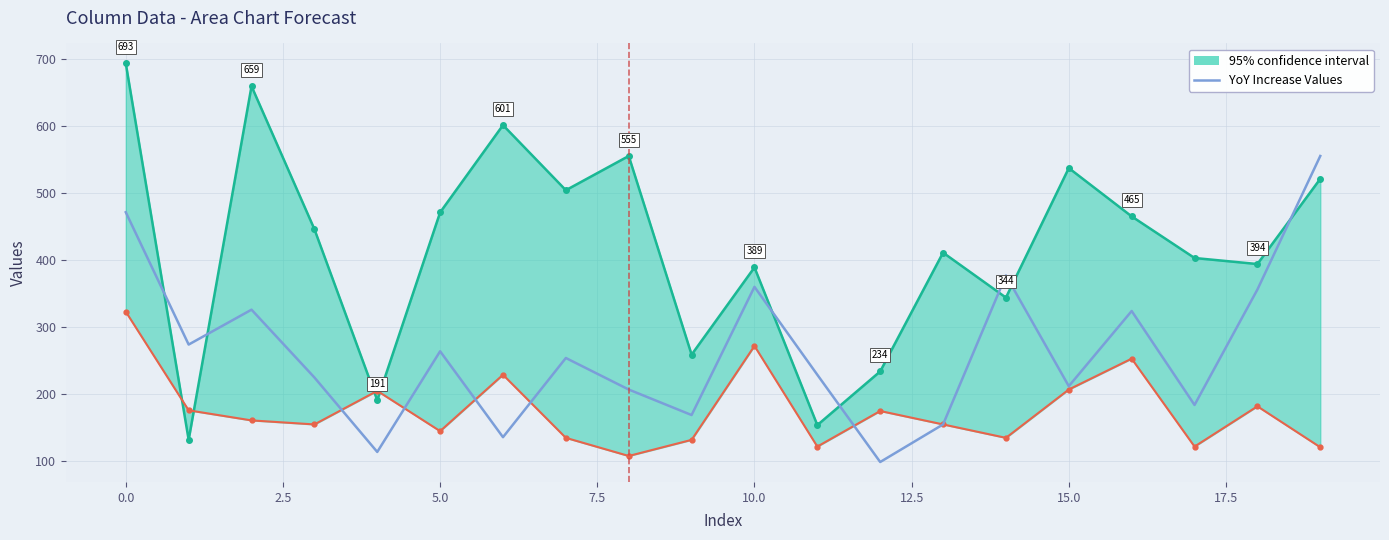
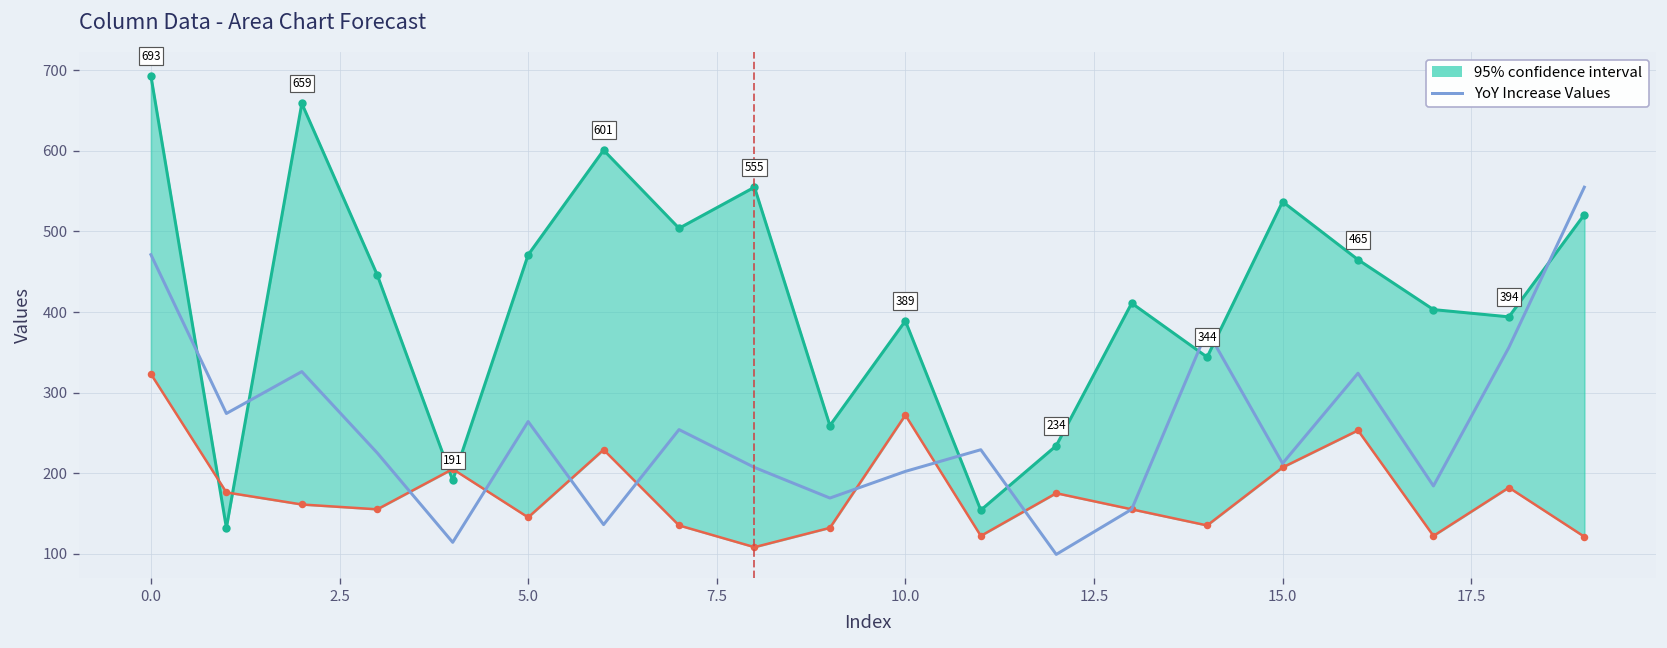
  {
    "YoY Increase Values": {
      "0.0": 470,
      "5.0": 260,
-     "10.0": 360,
+     "10.0": 200,
      "15.0": 210
    }
  }
